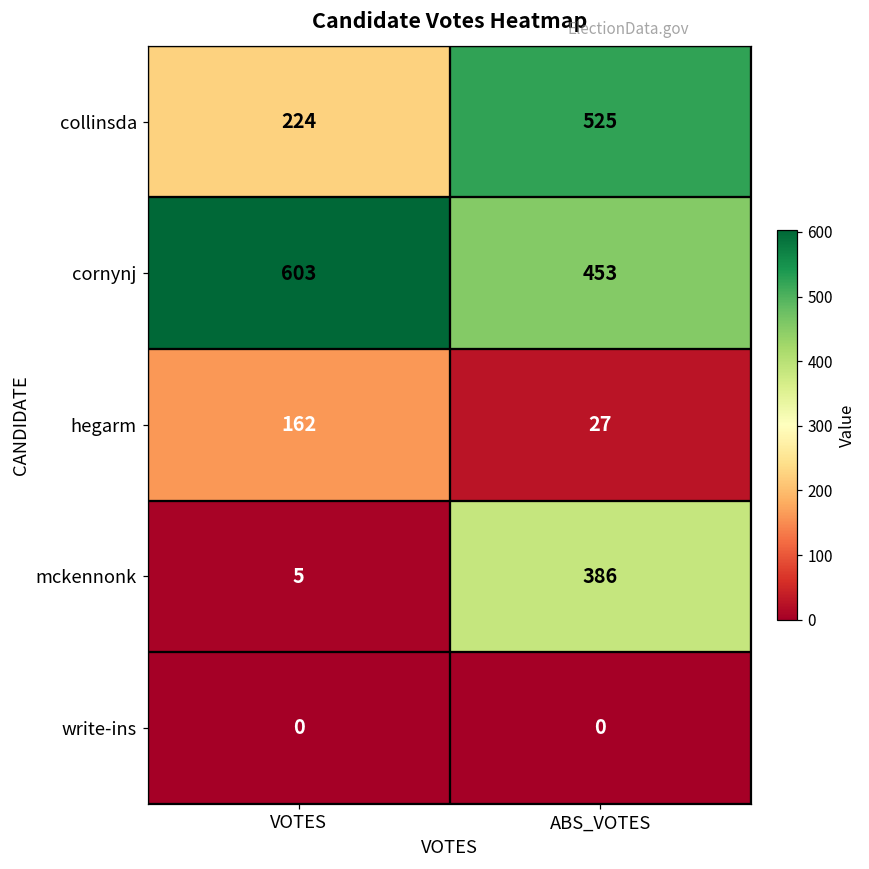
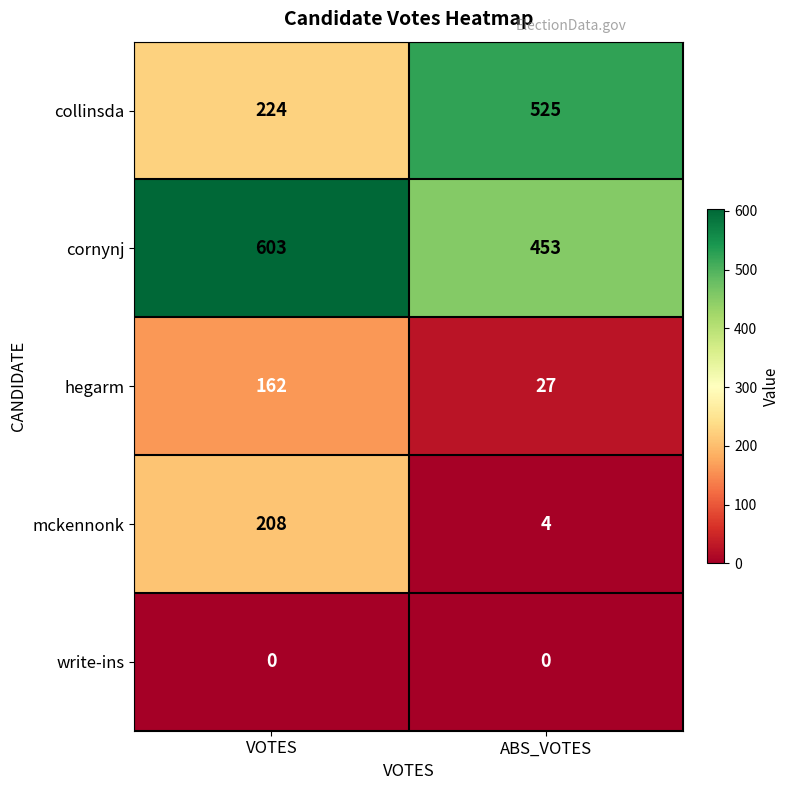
  {
    "collinsda": {
      "VOTES": 224,
      "ABS_VOTES": 525
    },
    "cornynj": {
      "VOTES": 603,
      "ABS_VOTES": 453
    },
    "hegarm": {
      "VOTES": 162,
      "ABS_VOTES": 27
    },
    "mckennonk": {
-     "VOTES": 5,
-     "ABS_VOTES": 386
+     "VOTES": 208,
+     "ABS_VOTES": 4
    },
    "write-ins": {
      "VOTES": 0,
      "ABS_VOTES": 0
    }
  }
